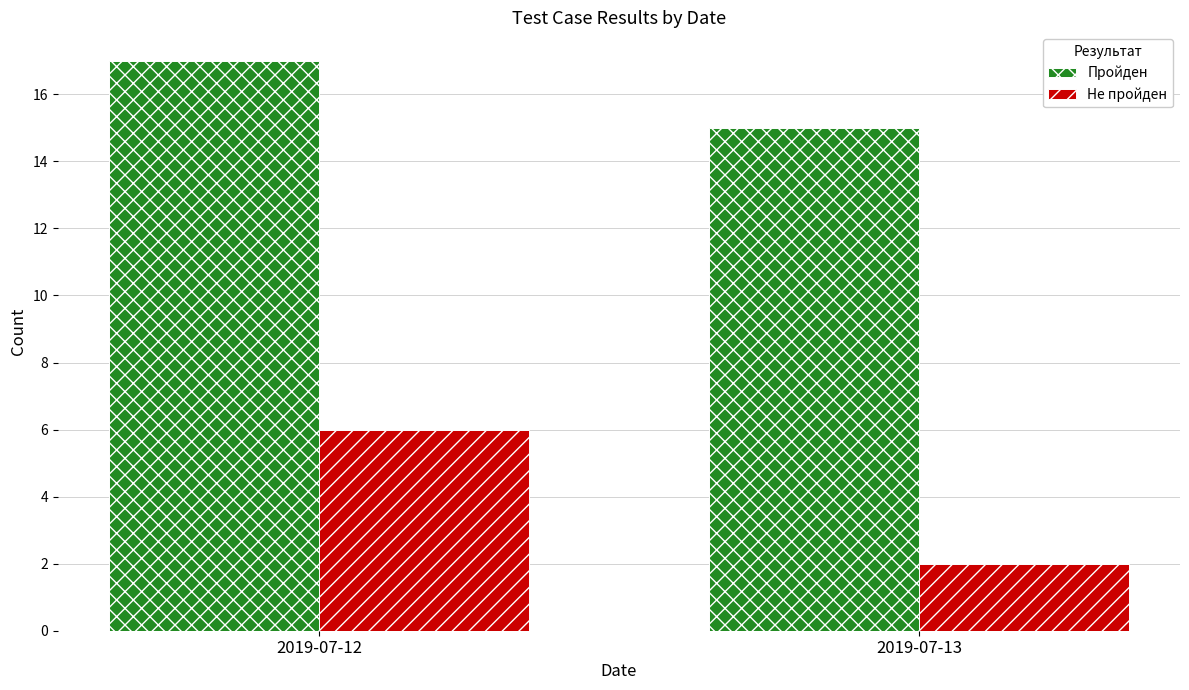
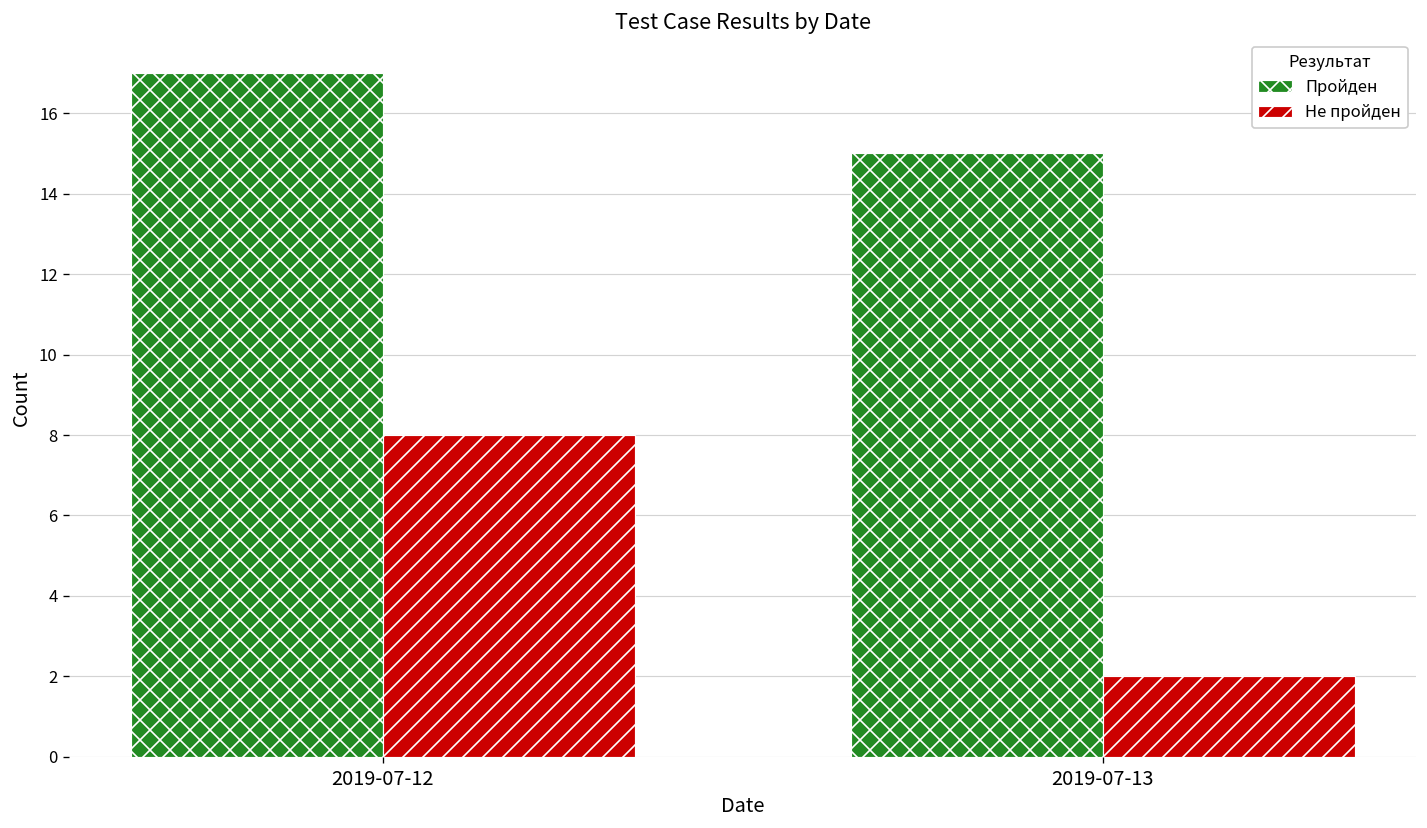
  {
    "Пройден": {
      "2019-07-12": 17,
      "2019-07-13": 15
    },
    "Не пройден": {
-     "2019-07-12": 6,
+     "2019-07-12": 8,
      "2019-07-13": 2
    }
  }
